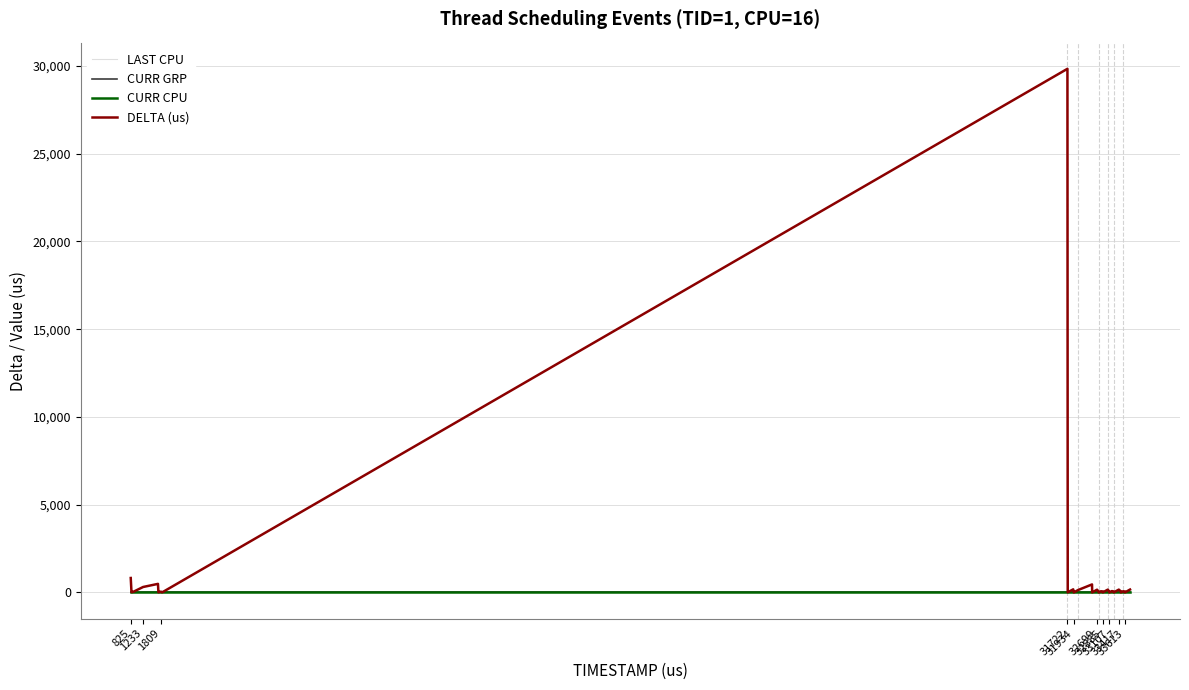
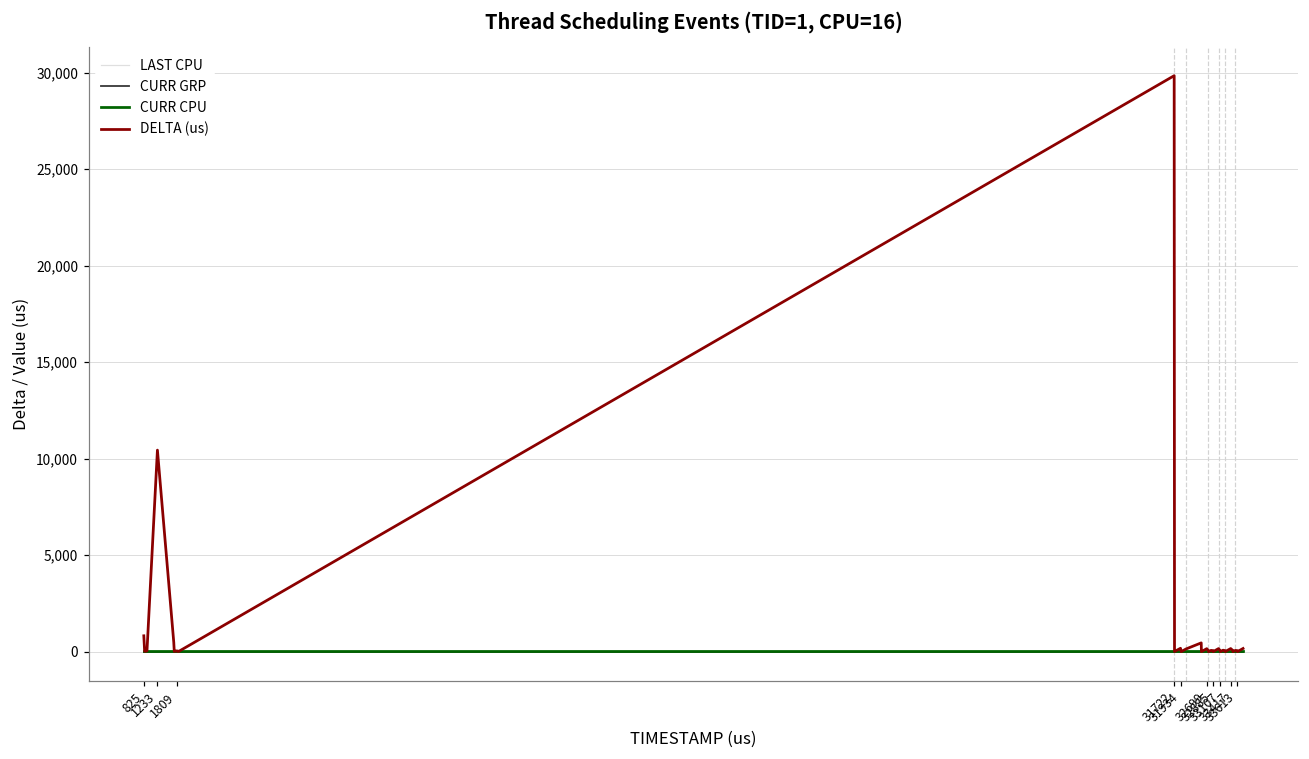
  {
    "CURR CPU": {
      "1233": "0"
    },
    "DELTA (us)": {
      "825": "800",
-     "1233": "300",
+     "1233": "10,400",
      "31722": "29,800",
      "33417": "200"
    }
  }
